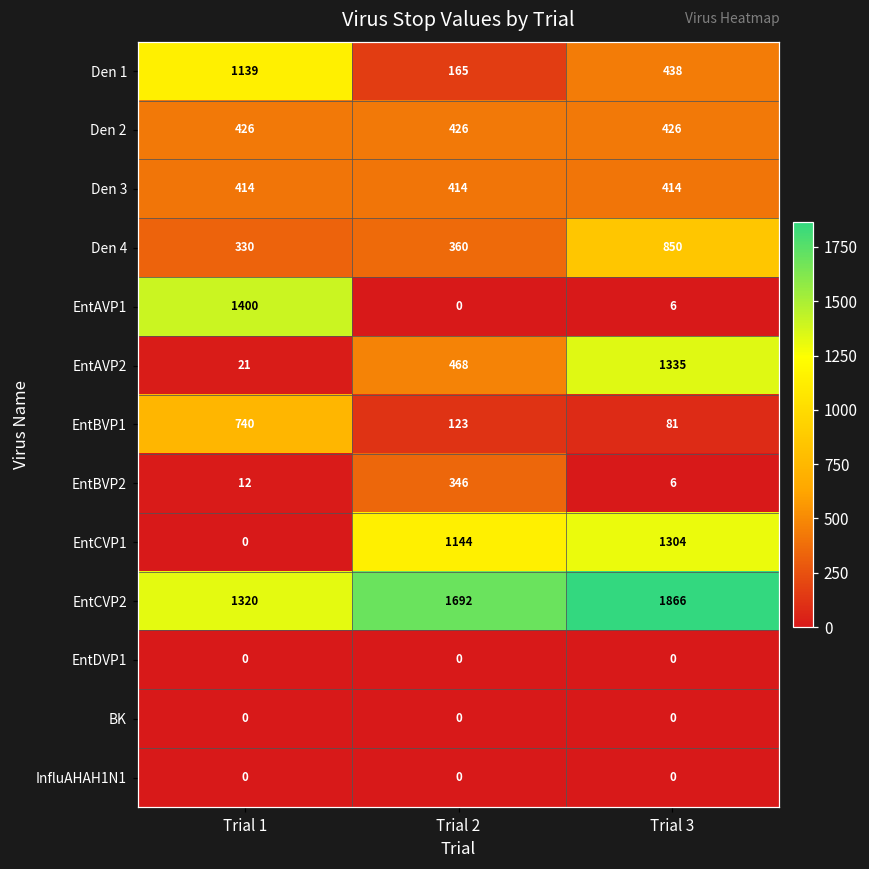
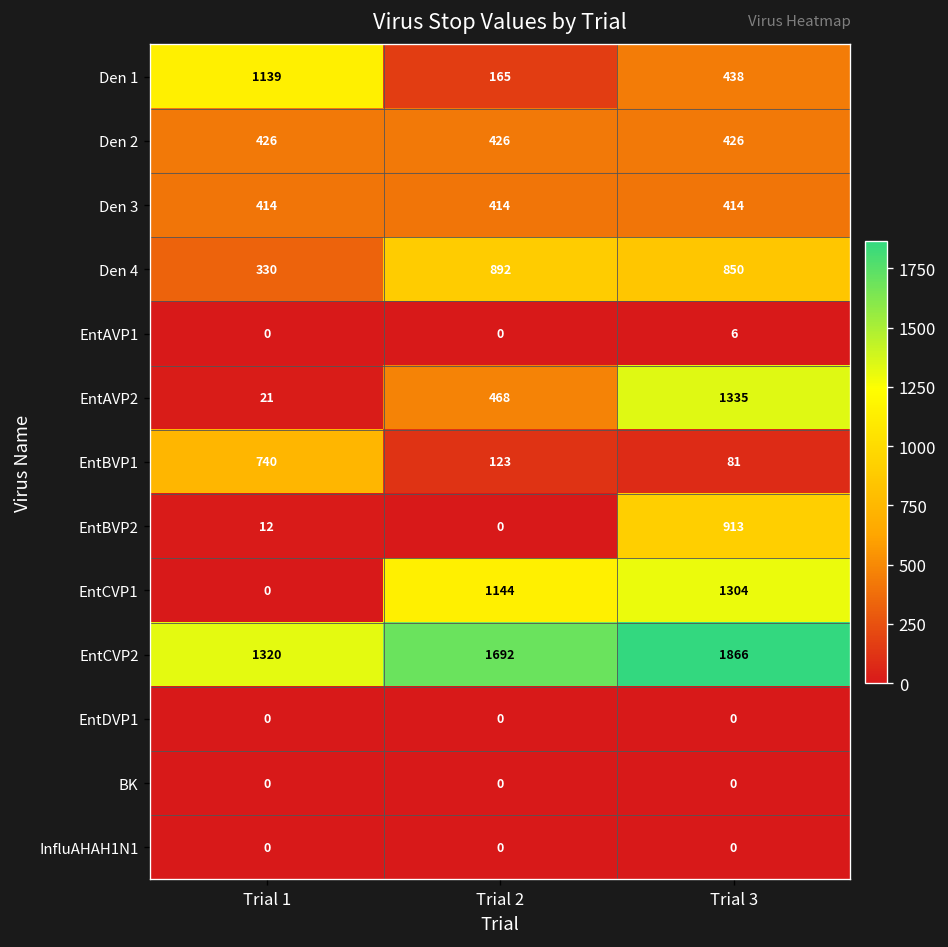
  {
    "Den 1": {
      "Trial 1": 1139,
      "Trial 2": 165,
      "Trial 3": 438
    },
    "Den 2": {
      "Trial 1": 426,
      "Trial 2": 426,
      "Trial 3": 426
    },
    "Den 3": {
      "Trial 1": 414,
      "Trial 2": 414,
      "Trial 3": 414
    },
    "Den 4": {
      "Trial 1": 330,
-     "Trial 2": 360,
+     "Trial 2": 892,
      "Trial 3": 850
    },
    "EntAVP1": {
-     "Trial 1": 1400,
+     "Trial 1": 0,
      "Trial 2": 0,
      "Trial 3": 6
    },
    "EntAVP2": {
      "Trial 1": 21,
      "Trial 2": 468,
      "Trial 3": 1335
    },
    "EntBVP1": {
      "Trial 1": 740,
      "Trial 2": 123,
      "Trial 3": 81
    },
    "EntBVP2": {
      "Trial 1": 12,
-     "Trial 2": 346,
-     "Trial 3": 6
+     "Trial 2": 0,
+     "Trial 3": 913
    },
    "EntCVP1": {
      "Trial 1": 0,
      "Trial 2": 1144,
      "Trial 3": 1304
    },
    "EntCVP2": {
      "Trial 1": 1320,
      "Trial 2": 1692,
      "Trial 3": 1866
    },
    "EntDVP1": {
      "Trial 1": 0,
      "Trial 2": 0,
      "Trial 3": 0
    },
    "BK": {
      "Trial 1": 0,
      "Trial 2": 0,
      "Trial 3": 0
    },
    "InfluAHAH1N1": {
      "Trial 1": 0,
      "Trial 2": 0,
      "Trial 3": 0
    }
  }
